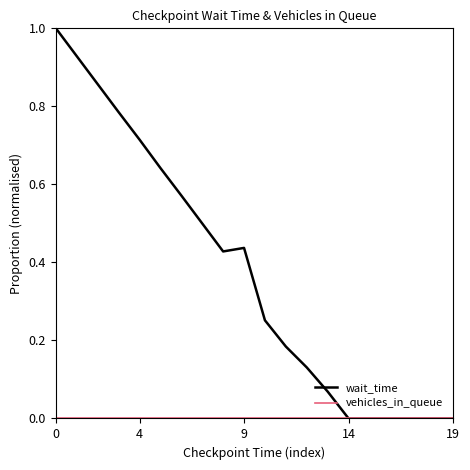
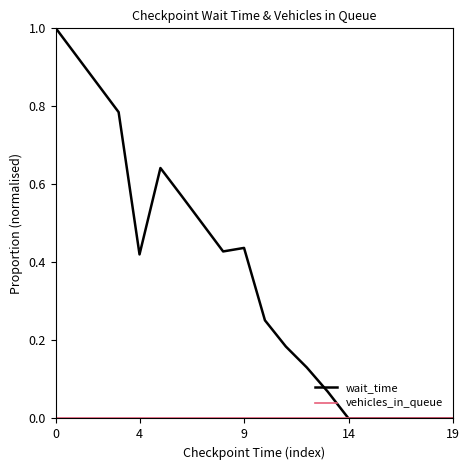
  {
    "wait_time": {
      "0": 1.00,
-     "4": 0.71,
+     "4": 0.42,
      "9": 0.44
    },
    "vehicles_in_queue": {
      "0": 0.00,
      "4": 0.00,
      "9": 0.00
    }
  }
